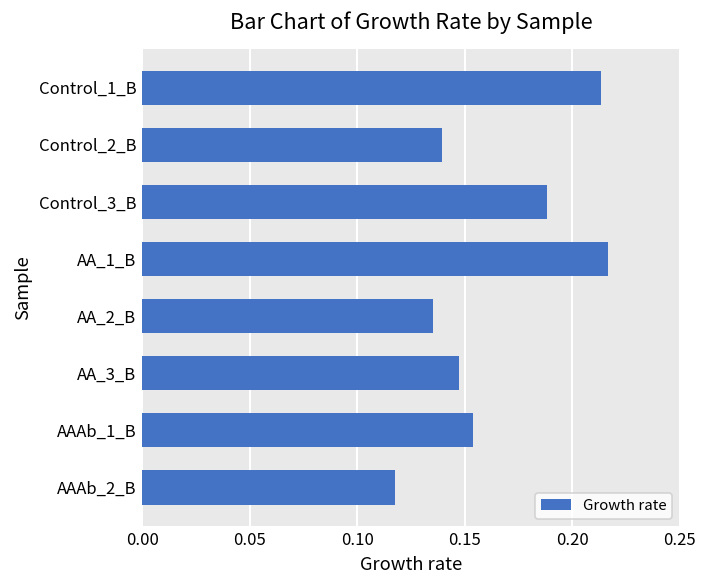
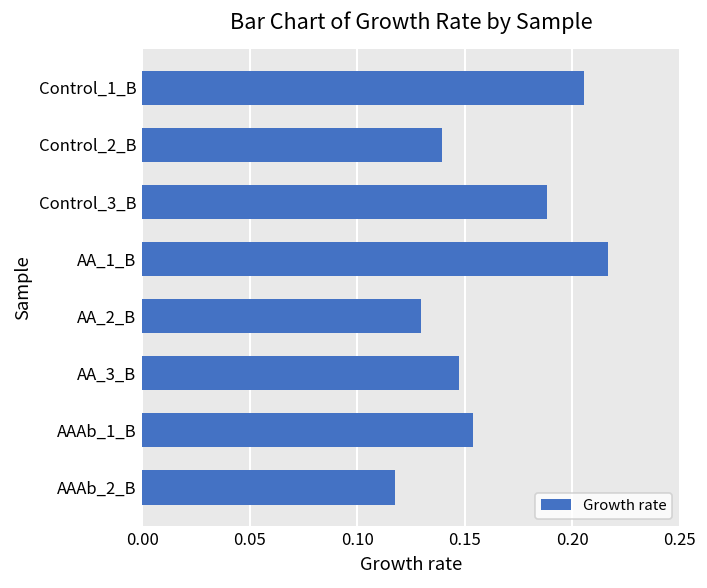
  {
-   "Control_1_B": 0.213,
+   "Control_1_B": 0.205,
    "Control_2_B": 0.139,
    "Control_3_B": 0.188,
    "AA_1_B": 0.216,
-   "AA_2_B": 0.135,
+   "AA_2_B": 0.130,
    "AA_3_B": 0.147,
    "AAAb_1_B": 0.154,
    "AAAb_2_B": 0.118
  }
